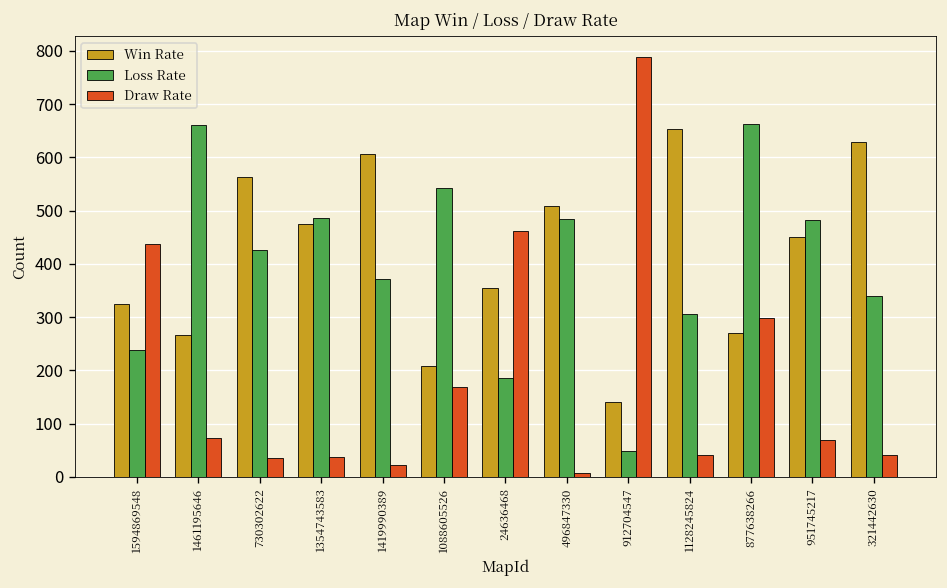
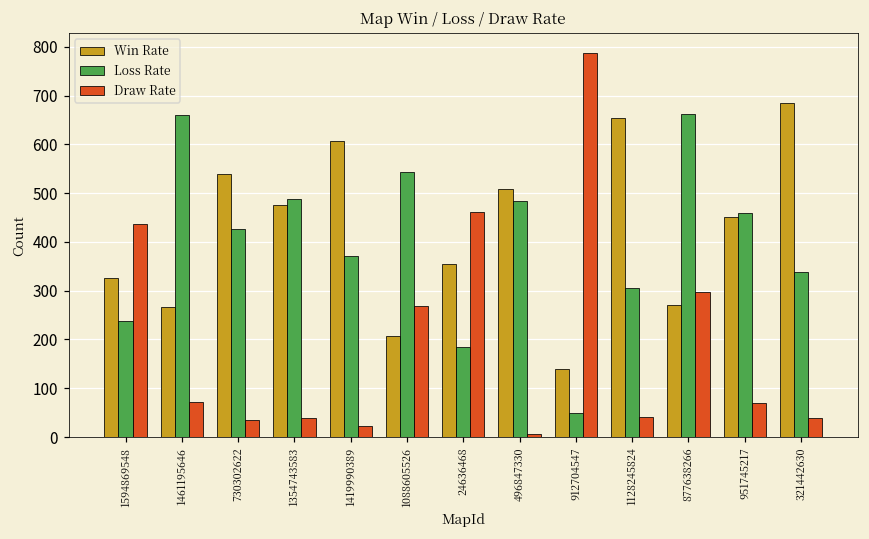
  {
    "Win Rate": {
      "1594869548": 330,
      "1461195646": 270,
-     "730302622": 560,
+     "730302622": 540,
      "1354743583": 480,
      "1419990389": 610,
      "1088605526": 210,
      "24636468": 350,
      "496847330": 510,
      "912704547": 140,
      "1128245824": 650,
      "877638266": 270,
      "951745217": 450,
-     "321442630": 630
+     "321442630": 690
    },
    "Loss Rate": {
      "1594869548": 240,
      "1461195646": 660,
      "730302622": 430,
      "1354743583": 490,
      "1419990389": 370,
      "1088605526": 540,
      "24636468": 190,
      "496847330": 480,
      "912704547": 50,
      "1128245824": 310,
      "877638266": 660,
-     "951745217": 480,
+     "951745217": 460,
      "321442630": 340
    },
    "Draw Rate": {
      "1594869548": 440,
      "1461195646": 70,
      "730302622": 40,
      "1354743583": 40,
      "1419990389": 20,
-     "1088605526": 170,
+     "1088605526": 270,
      "24636468": 460,
      "496847330": 10,
      "912704547": 790,
      "1128245824": 40,
      "877638266": 300,
      "951745217": 70,
      "321442630": 40
    }
  }
